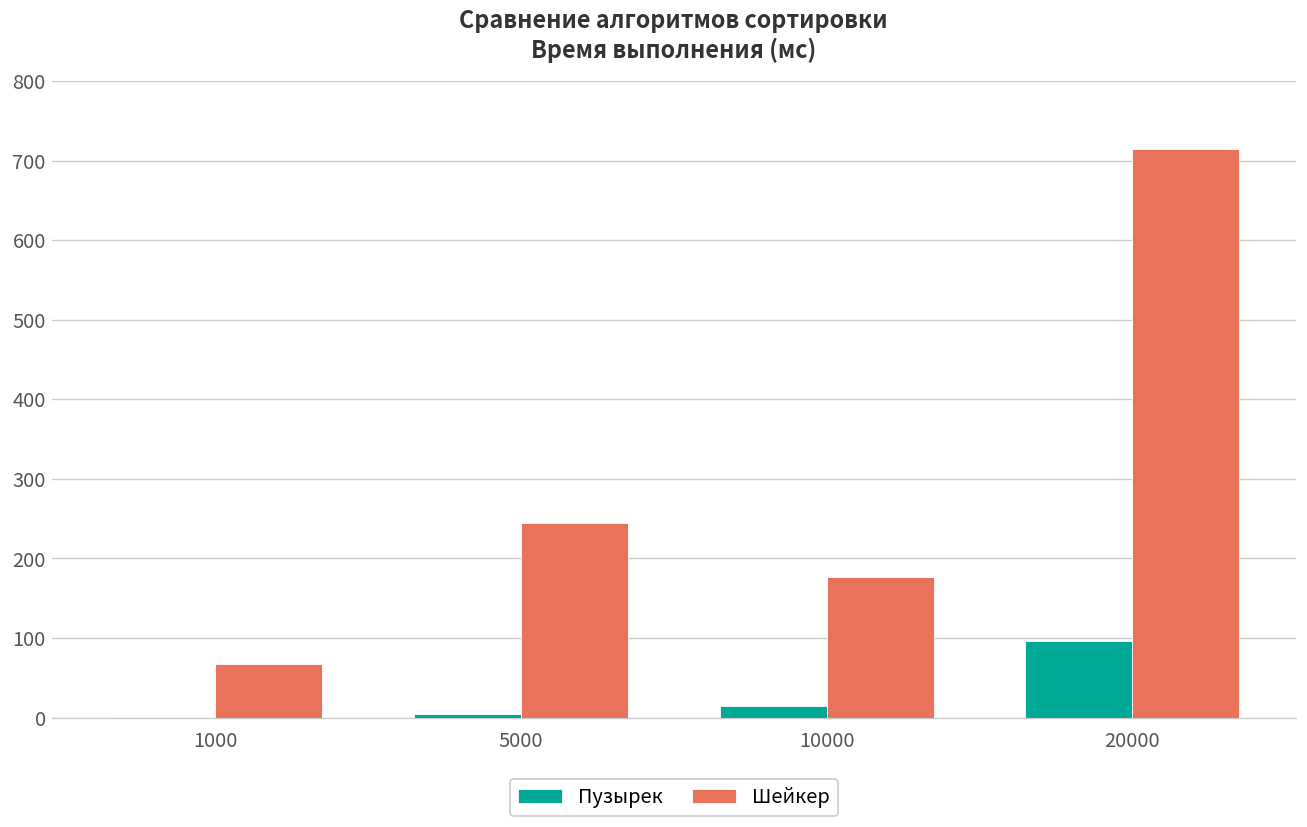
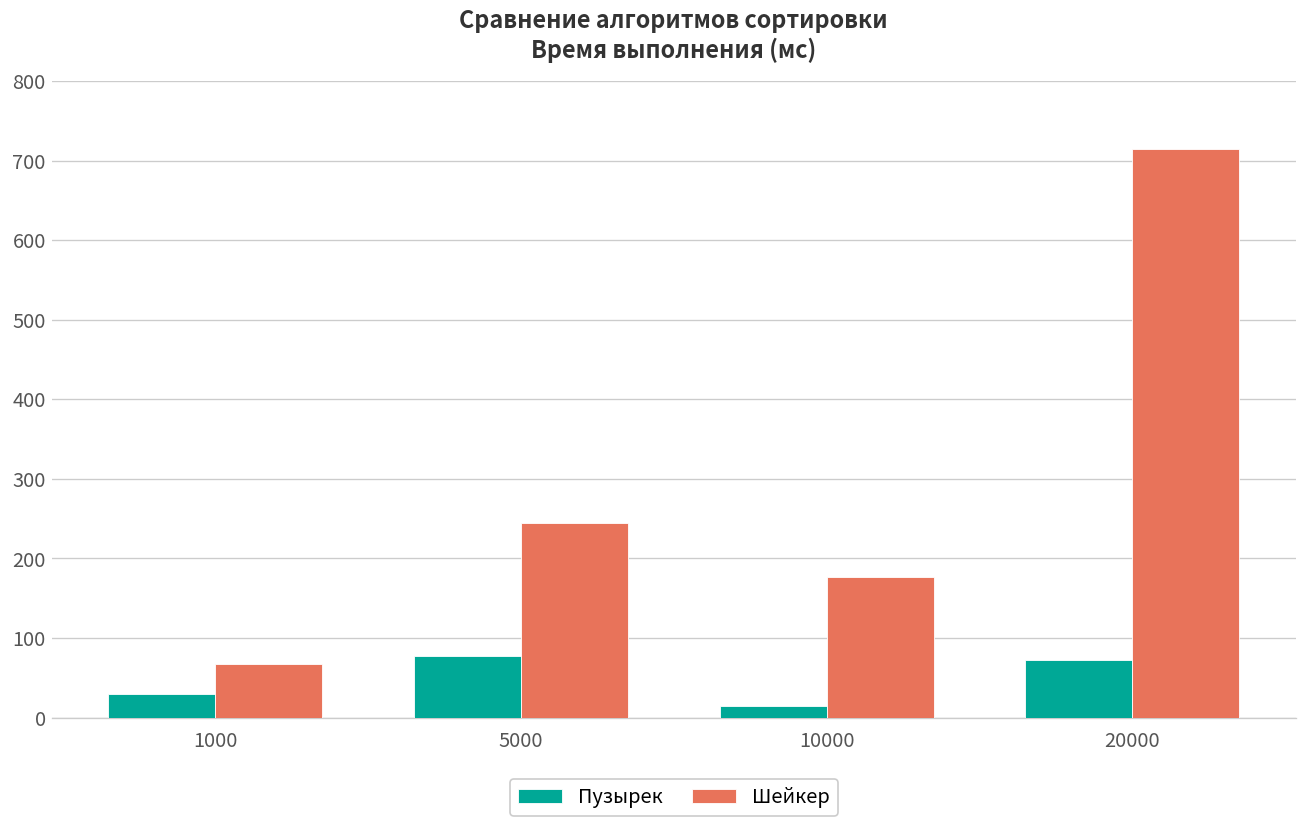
  {
    "Пузырек": {
-     "1000": 0,
-     "5000": 0,
+     "1000": 30,
+     "5000": 80,
      "10000": 20,
-     "20000": 100
+     "20000": 70
    },
    "Шейкер": {
      "1000": 70,
      "5000": 250,
      "10000": 180,
      "20000": 710
    }
  }
